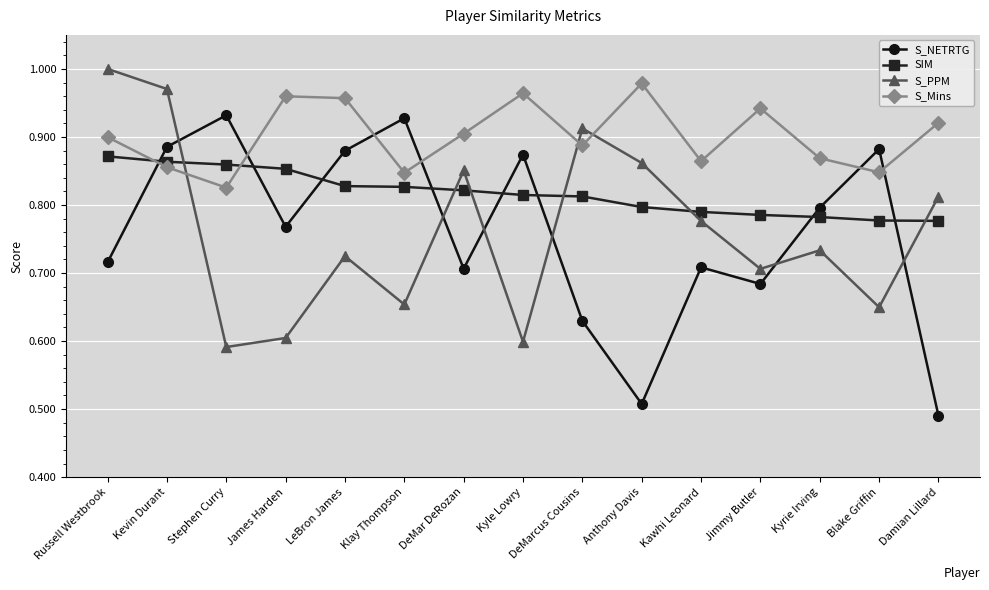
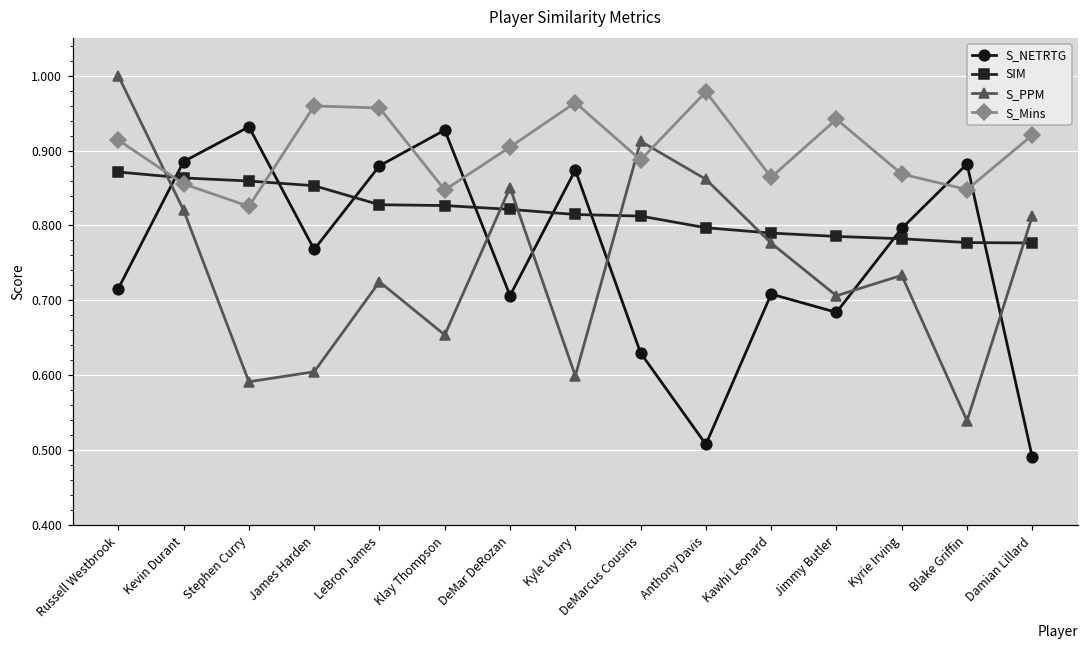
  {
    "S_PPM": {
      "Russell Westbrook": 1.00,
-     "Kevin Durant": 0.97,
+     "Kevin Durant": 0.82,
      "Stephen Curry": 0.59,
      "James Harden": 0.60,
      "LeBron James": 0.72,
      "Klay Thompson": 0.65,
      "DeMar DeRozan": 0.85,
      "Kyle Lowry": 0.60,
      "DeMarcus Cousins": 0.91,
      "Anthony Davis": 0.86,
      "Kawhi Leonard": 0.78,
      "Jimmy Butler": 0.71,
      "Kyrie Irving": 0.73,
-     "Blake Griffin": 0.65,
+     "Blake Griffin": 0.54,
      "Damian Lillard": 0.81
    },
    "S_Mins": {
-     "Russell Westbrook": 0.90,
+     "Russell Westbrook": 0.91,
      "Kevin Durant": 0.86,
      "Stephen Curry": 0.83,
      "James Harden": 0.96,
      "LeBron James": 0.96,
      "Klay Thompson": 0.85,
      "DeMar DeRozan": 0.90,
      "Kyle Lowry": 0.96,
      "DeMarcus Cousins": 0.89,
      "Anthony Davis": 0.98,
      "Kawhi Leonard": 0.86,
      "Jimmy Butler": 0.94,
      "Kyrie Irving": 0.87,
      "Blake Griffin": 0.85,
      "Damian Lillard": 0.92
    }
  }
